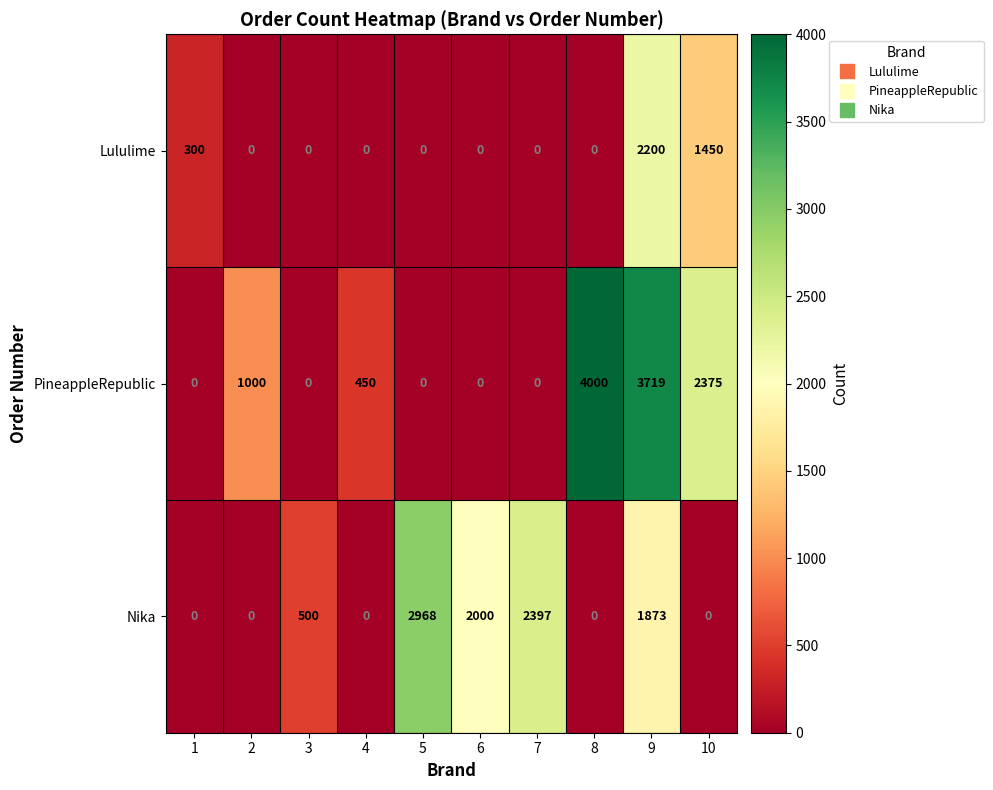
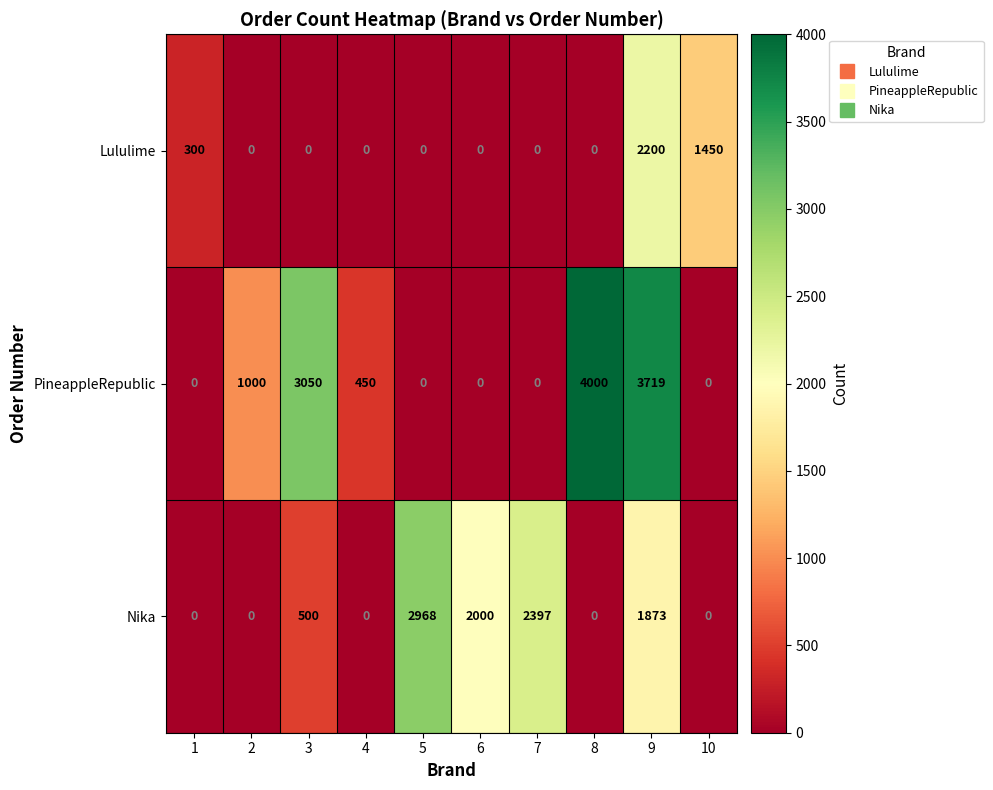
  {
    "Lululime": {
      "1": 300,
      "2": 0,
      "3": 0,
      "4": 0,
      "5": 0,
      "6": 0,
      "7": 0,
      "8": 0,
      "9": 2200,
      "10": 1450
    },
    "PineappleRepublic": {
      "1": 0,
      "2": 1000,
-     "3": 0,
+     "3": 3050,
      "4": 450,
      "5": 0,
      "6": 0,
      "7": 0,
      "8": 4000,
      "9": 3719,
-     "10": 2375
+     "10": 0
    },
    "Nika": {
      "1": 0,
      "2": 0,
      "3": 500,
      "4": 0,
      "5": 2968,
      "6": 2000,
      "7": 2397,
      "8": 0,
      "9": 1873,
      "10": 0
    }
  }
